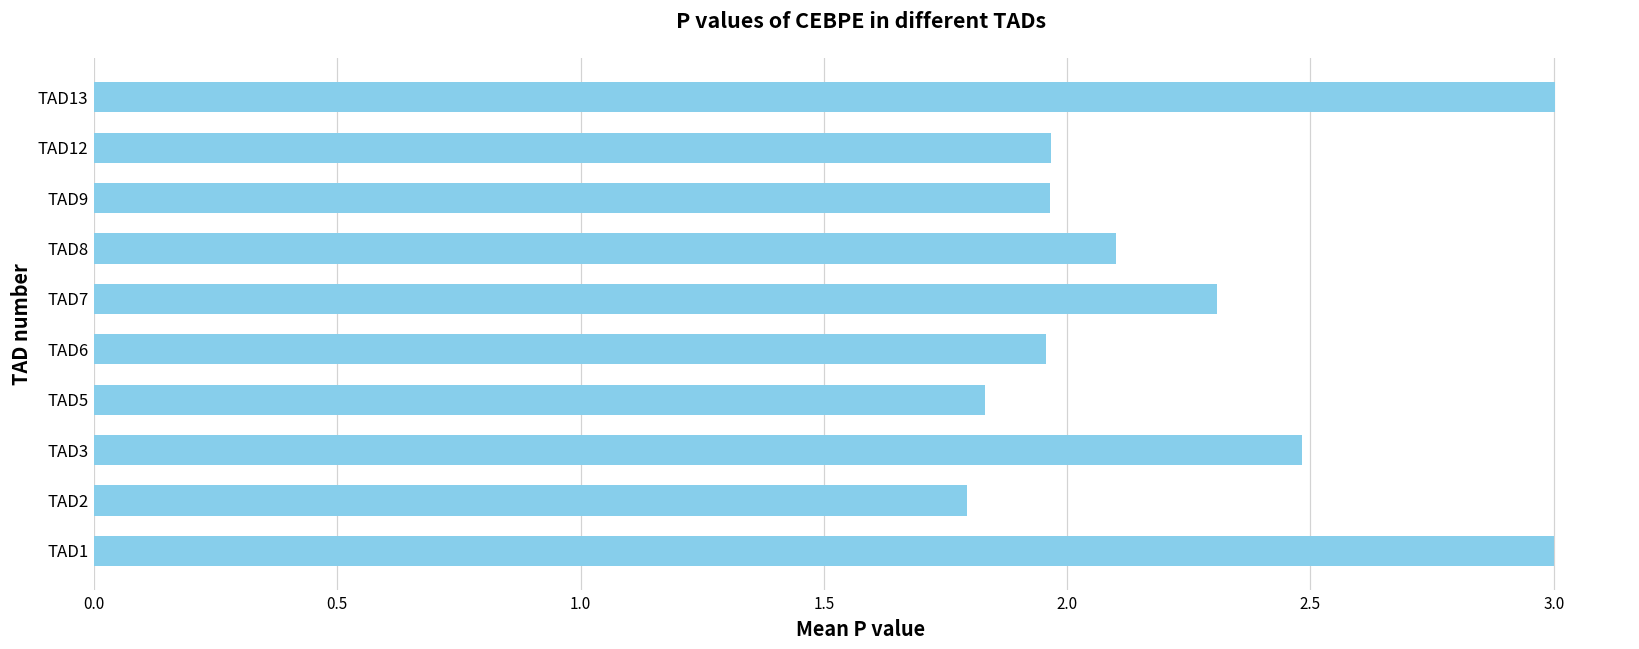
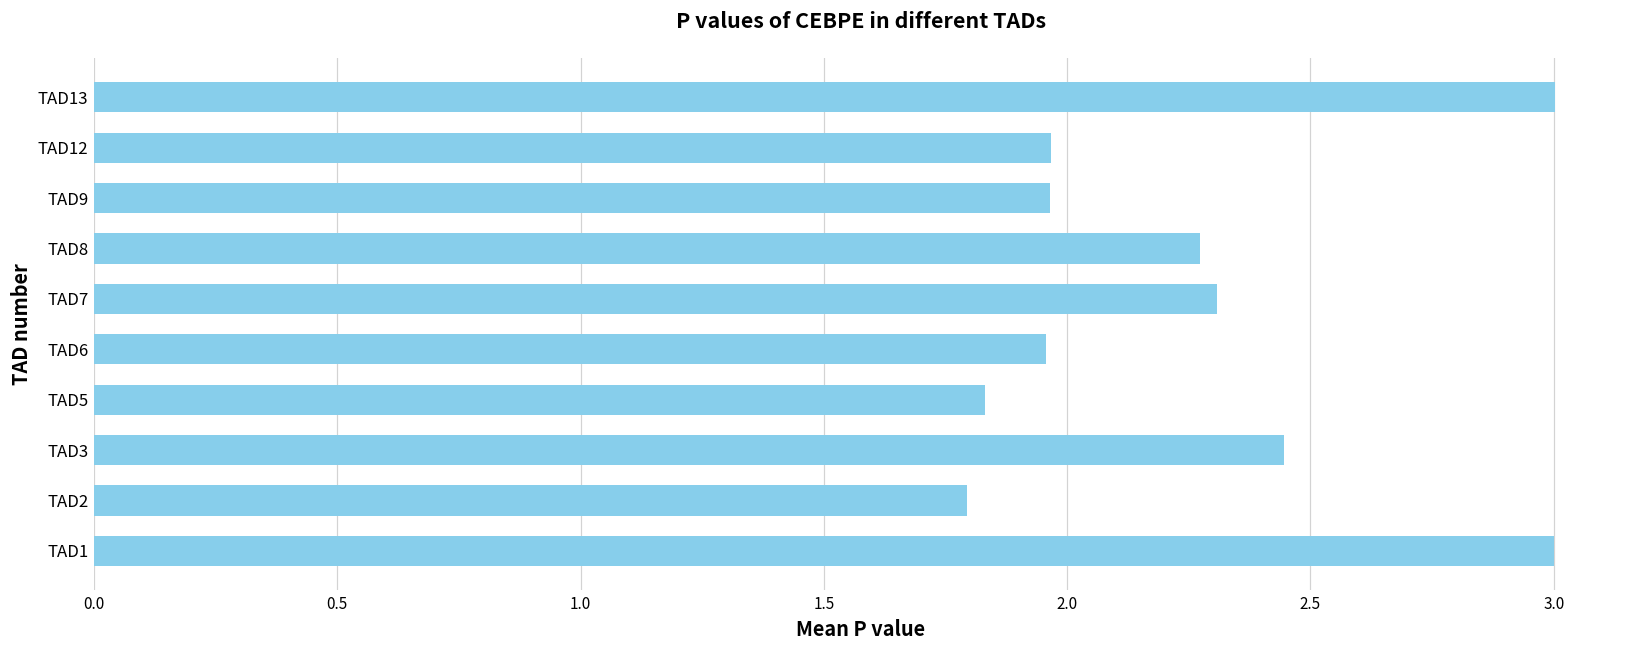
  {
    "TAD13": 3.00,
    "TAD12": 1.97,
    "TAD9": 1.97,
-   "TAD8": 2.10,
+   "TAD8": 2.27,
    "TAD7": 2.31,
    "TAD6": 1.96,
    "TAD5": 1.83,
-   "TAD3": 2.48,
+   "TAD3": 2.45,
    "TAD2": 1.79,
    "TAD1": 3.00
  }
